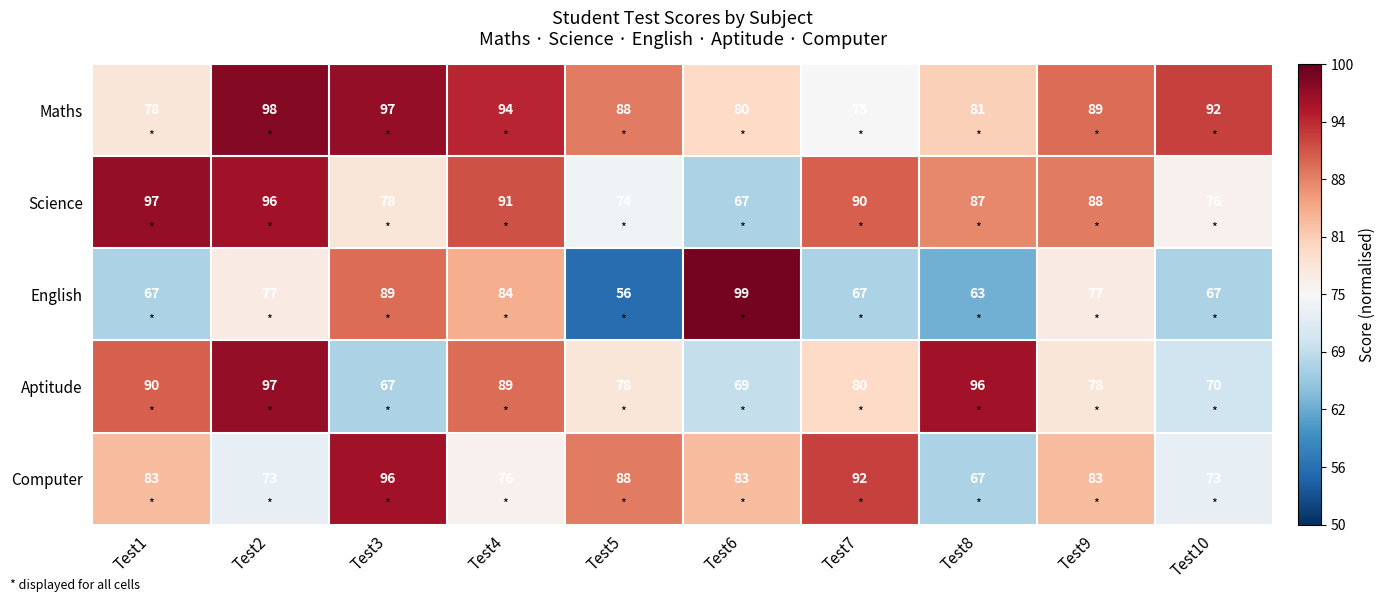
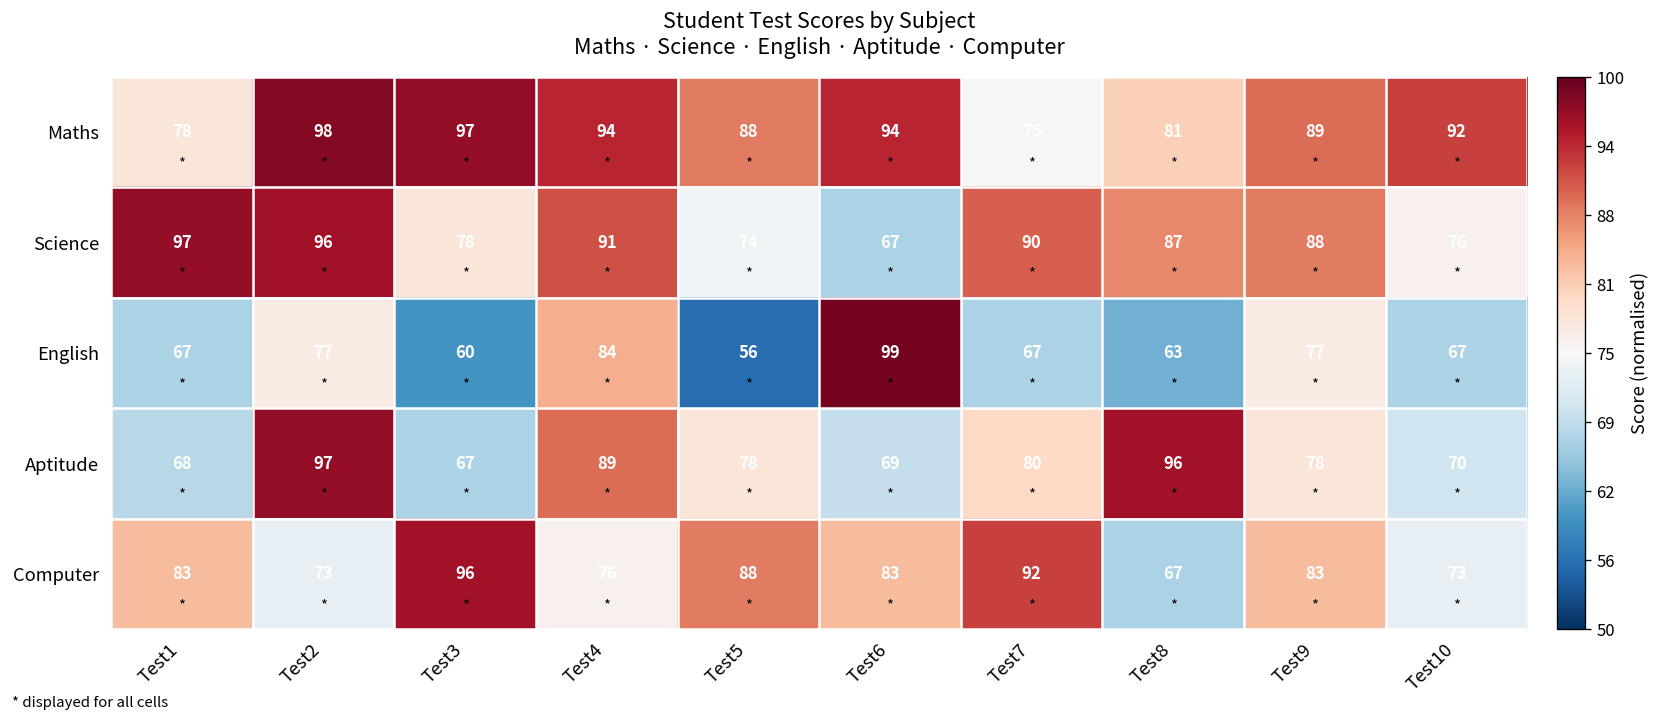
  {
    "Maths": {
-     "Test6": 80
+     "Test6": 94
    },
    "English": {
-     "Test3": 89
+     "Test3": 60
    },
    "Aptitude": {
-     "Test1": 90
+     "Test1": 68
    }
  }
